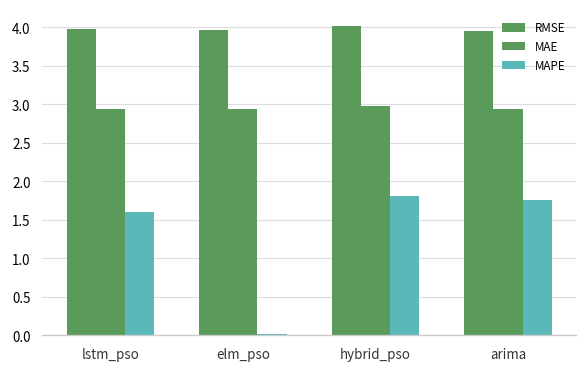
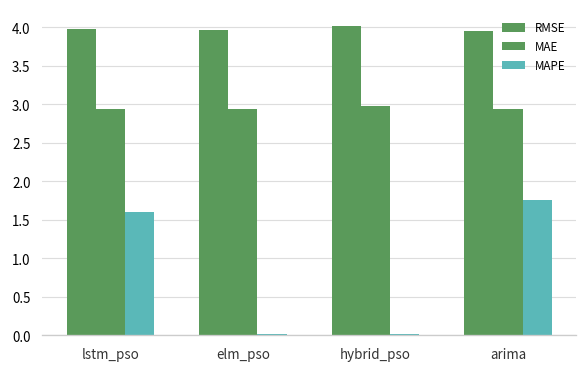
  {
    "MAPE": {
      "lstm_pso": 1.6,
-     "hybrid_pso": 1.8,
+     "hybrid_pso": 0.0,
      "arima": 1.8
    }
  }
